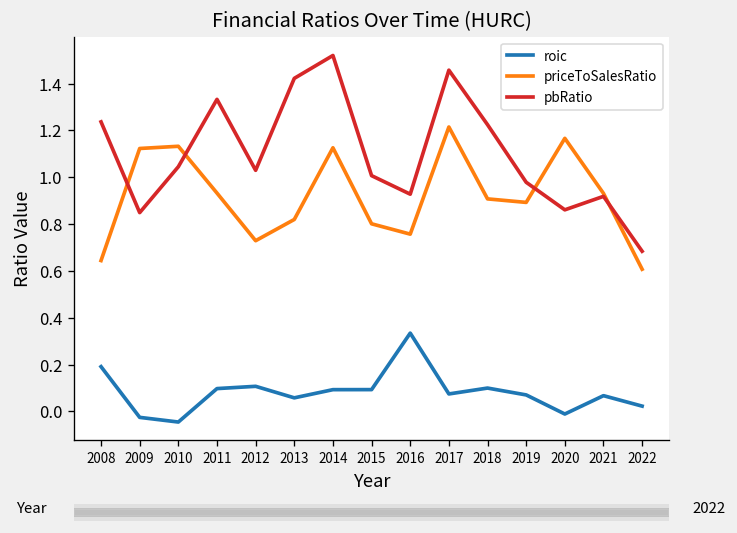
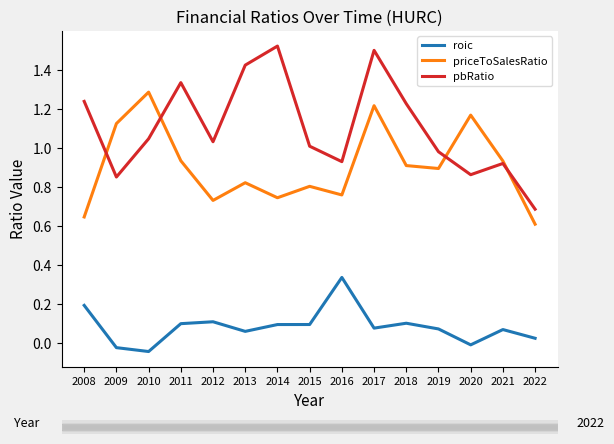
  {
    "roic": {
      "2008": 0.19,
      "2009": -0.03,
      "2010": -0.05,
      "2011": 0.10,
      "2012": 0.11,
      "2013": 0.06,
      "2014": 0.09,
      "2015": 0.09,
      "2016": 0.33,
      "2017": 0.07,
      "2018": 0.10,
      "2019": 0.07,
      "2020": -0.01,
      "2021": 0.07,
      "2022": 0.02
    },
    "priceToSalesRatio": {
      "2008": 0.64,
      "2009": 1.12,
-     "2010": 1.13,
+     "2010": 1.28,
      "2011": 0.93,
      "2012": 0.73,
      "2013": 0.82,
-     "2014": 1.13,
+     "2014": 0.74,
      "2015": 0.80,
      "2016": 0.76,
      "2017": 1.21,
      "2018": 0.91,
      "2019": 0.89,
      "2020": 1.17,
      "2022": 0.61
    },
    "pbRatio": {
      "2008": 1.24,
      "2009": 0.85,
      "2010": 1.05,
      "2011": 1.33,
      "2012": 1.03,
      "2013": 1.42,
      "2014": 1.52,
      "2015": 1.01,
      "2016": 0.93,
-     "2017": 1.46,
+     "2017": 1.50,
      "2018": 1.22,
      "2019": 0.98,
      "2020": 0.86,
      "2022": 0.68
    }
  }
